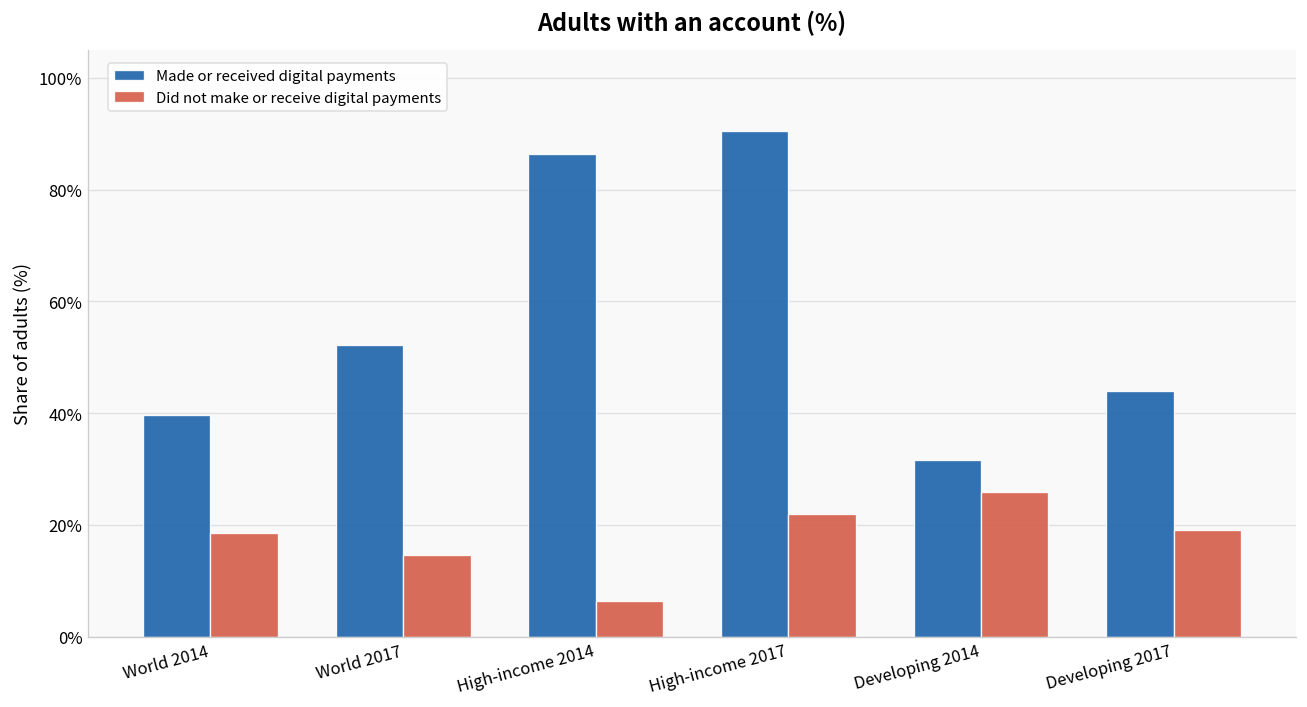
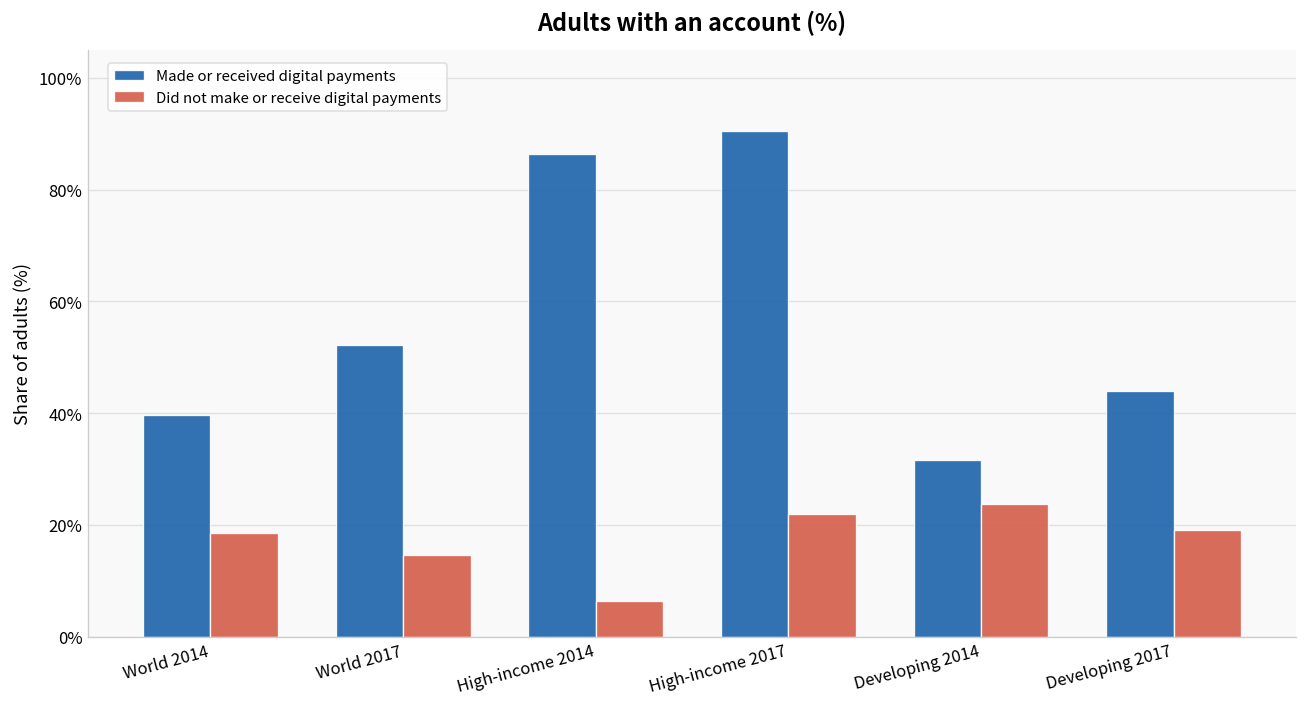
  {
    "Made or received digital payments": {
      "World 2014": "40%",
      "World 2017": "52%",
      "High-income 2014": "86%",
      "High-income 2017": "91%",
      "Developing 2014": "32%",
      "Developing 2017": "44%"
    },
    "Did not make or receive digital payments": {
      "World 2014": "19%",
      "World 2017": "15%",
      "High-income 2014": "6%",
      "High-income 2017": "22%",
-     "Developing 2014": "26%",
+     "Developing 2014": "24%",
      "Developing 2017": "19%"
    }
  }
